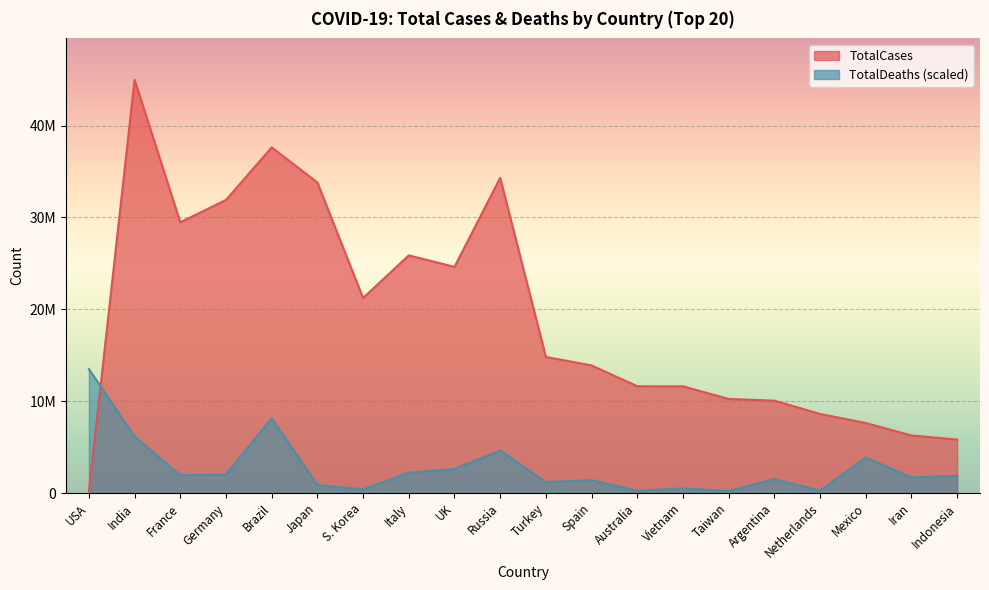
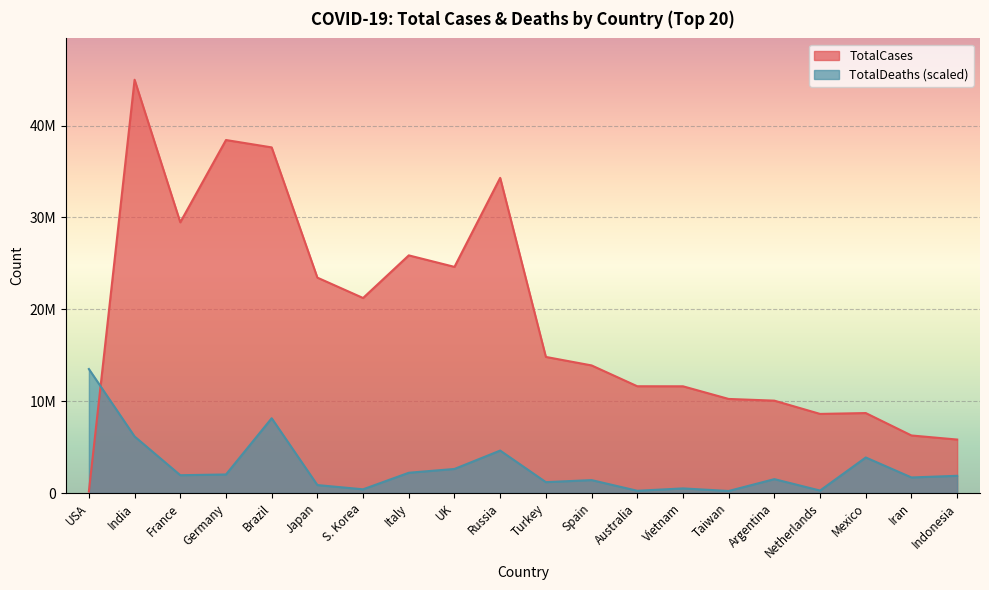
  {
    "TotalCases": {
      "USA": 0,
      "India": 45000000,
      "France": 29000000,
-     "Germany": 32000000,
+     "Germany": 38000000,
      "Brazil": 38000000,
-     "Japan": 34000000,
+     "Japan": 23000000,
      "S. Korea": 21000000,
      "Italy": 26000000,
      "UK": 25000000,
      "Russia": 34000000,
      "Turkey": 15000000,
      "Spain": 14000000,
      "Australia": 12000000,
      "Vietnam": 12000000,
      "Taiwan": 10000000,
      "Argentina": 10000000,
      "Netherlands": 9000000,
-     "Mexico": 8000000,
+     "Mexico": 9000000,
      "Iran": 6000000,
      "Indonesia": 6000000
    }
  }
